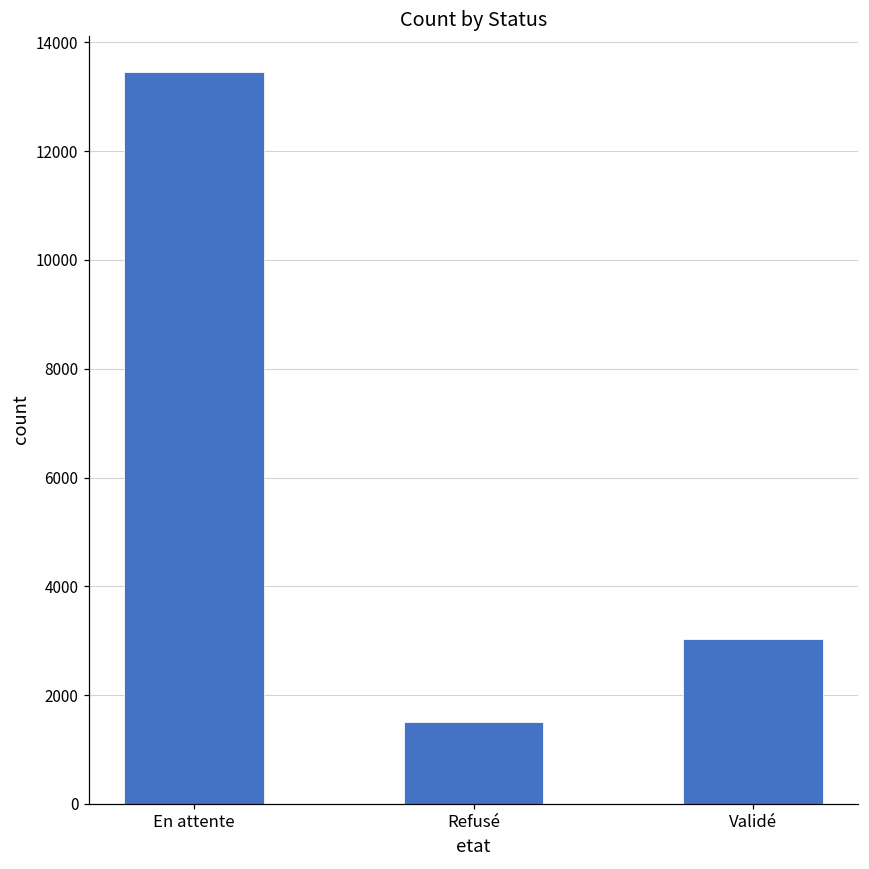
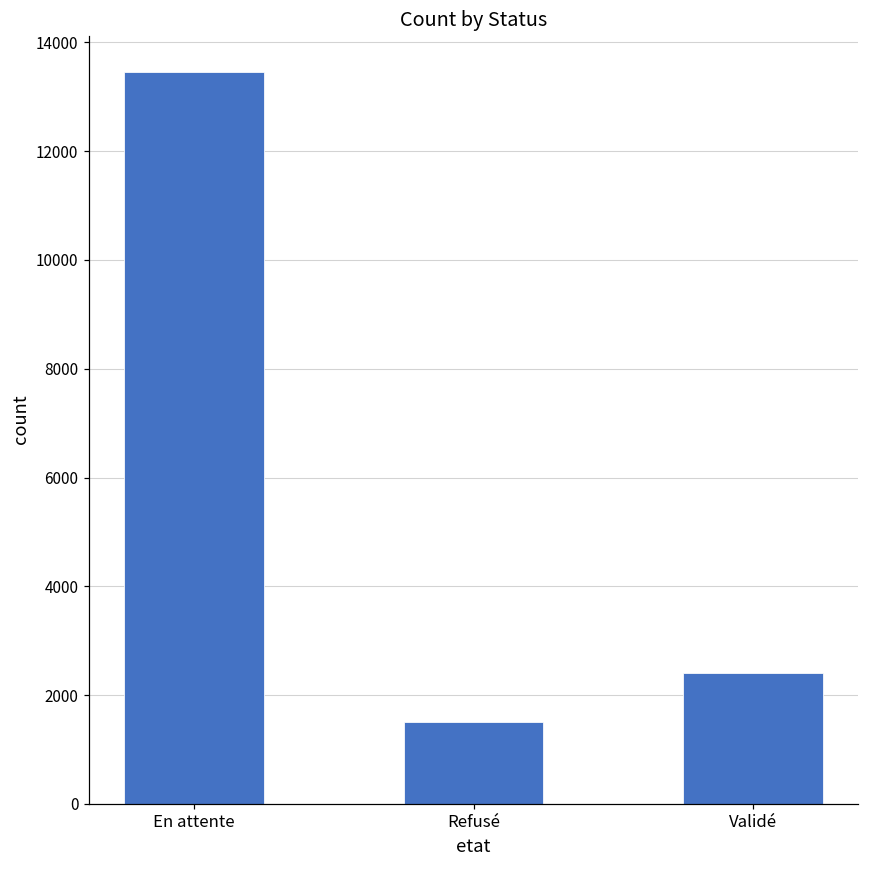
  {
    "En attente": 13500,
    "Refusé": 1500,
-   "Validé": 3000
+   "Validé": 2400
  }
